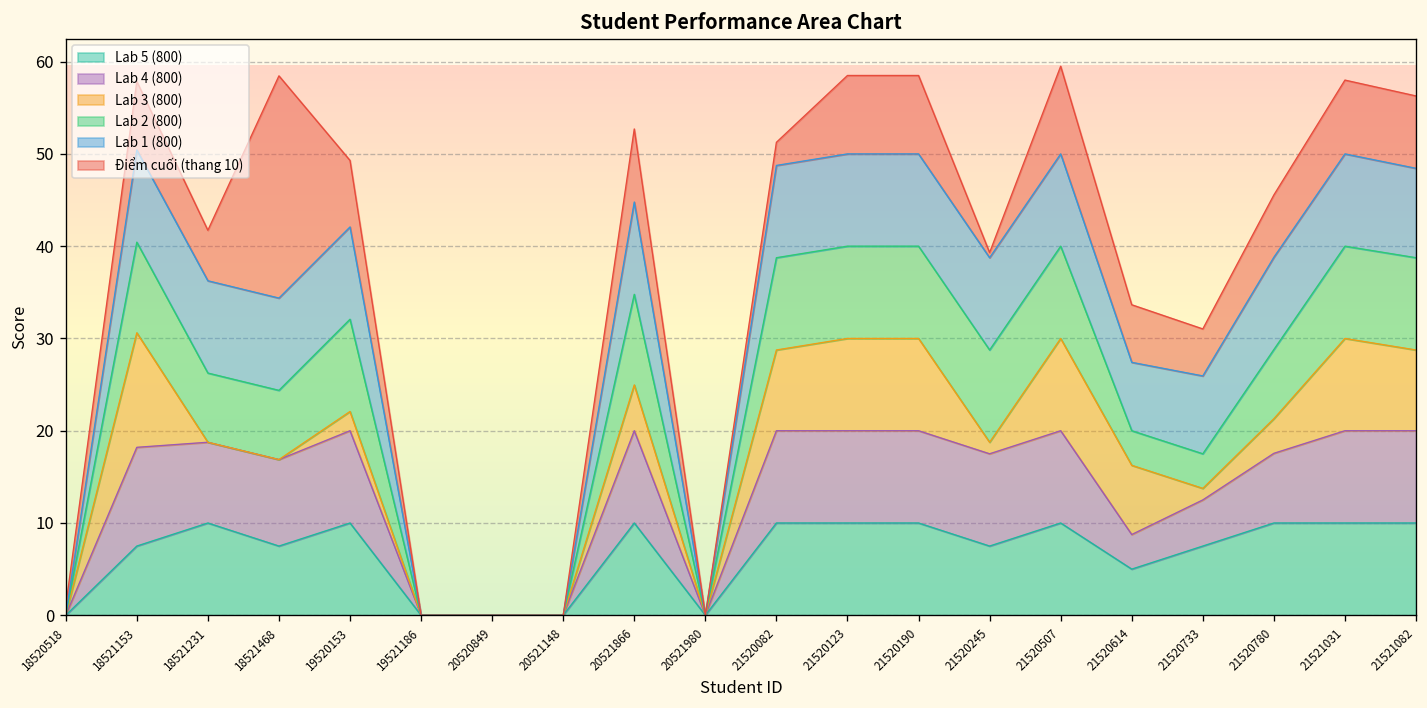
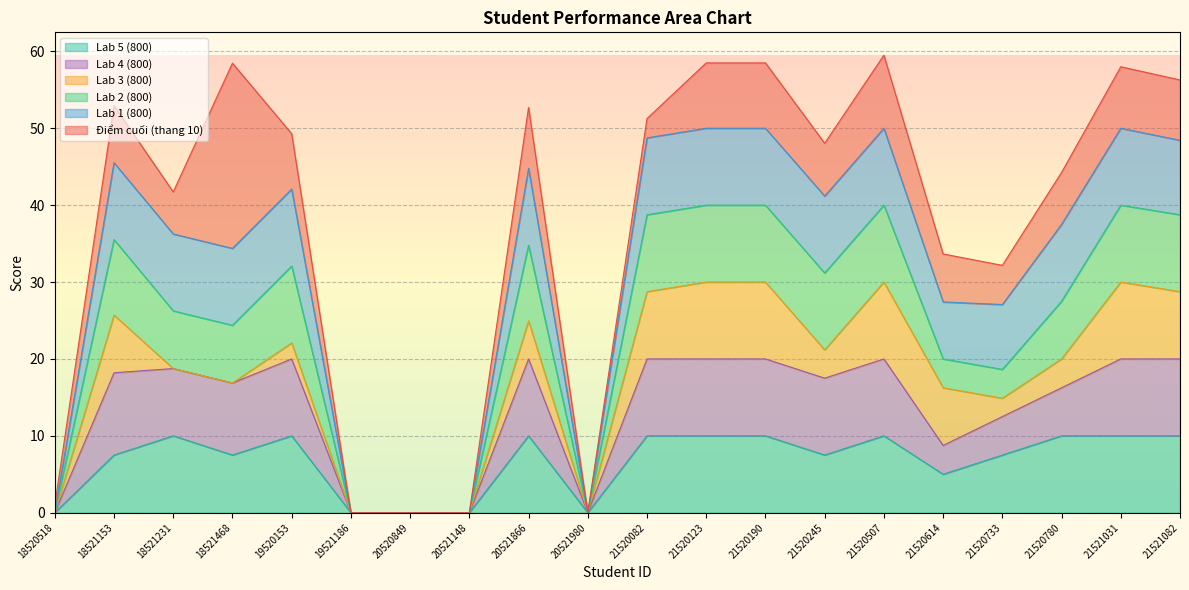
  {
    "Lab 4 (800)": {
      "18521153": 11,
      "19520153": 10,
      "20521866": 10,
      "21520082": 10,
      "21520123": 10,
      "21520190": 10,
      "21520245": 10,
      "21520507": 10,
      "21520614": 4,
      "21520733": 5,
-     "21520780": 8,
+     "21520780": 6,
      "21521031": 10,
      "21521082": 10
    },
    "Lab 3 (800)": {
-     "18521153": 12,
+     "18521153": 8,
      "19520153": 2,
      "20521866": 5,
      "21520082": 9,
      "21520123": 10,
      "21520190": 10,
-     "21520245": 1,
+     "21520245": 4,
      "21520507": 10,
      "21520614": 8,
-     "21520733": 1,
+     "21520733": 2,
      "21520780": 4,
      "21521031": 10,
      "21521082": 9
    },
    "Điểm cuối (thang 10)": {
      "18520518": 1,
      "18521231": 5,
      "18521468": 24,
      "19520153": 7,
      "20521866": 8,
      "21520082": 3,
      "21520123": 9,
      "21520190": 9,
-     "21520245": 1,
+     "21520245": 7,
      "21520507": 10,
      "21520614": 6,
      "21520733": 5,
      "21520780": 7,
      "21521031": 8,
      "21521082": 8
    }
  }
